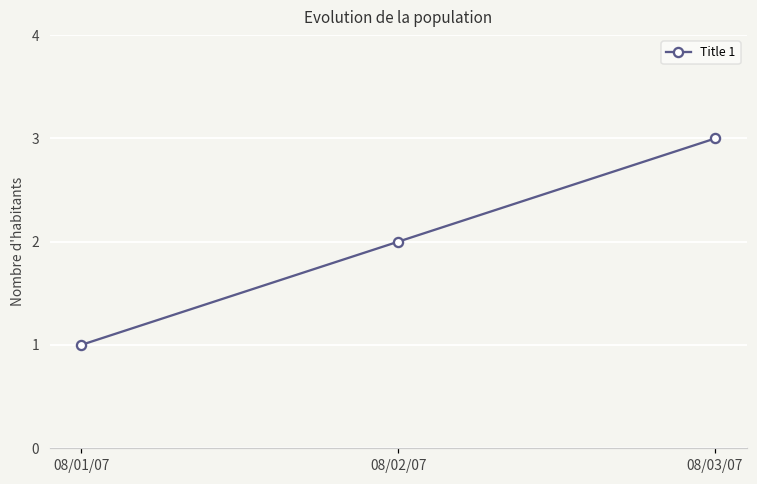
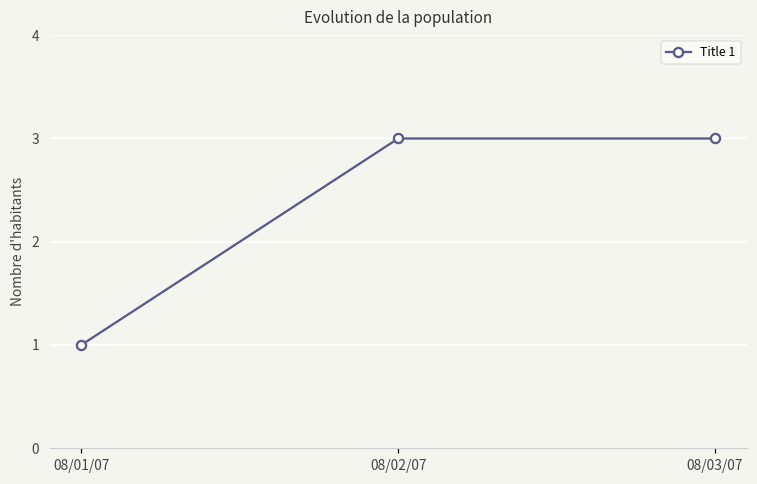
  {
    "08/01/07": 1,
-   "08/02/07": 2,
+   "08/02/07": 3,
    "08/03/07": 3
  }
